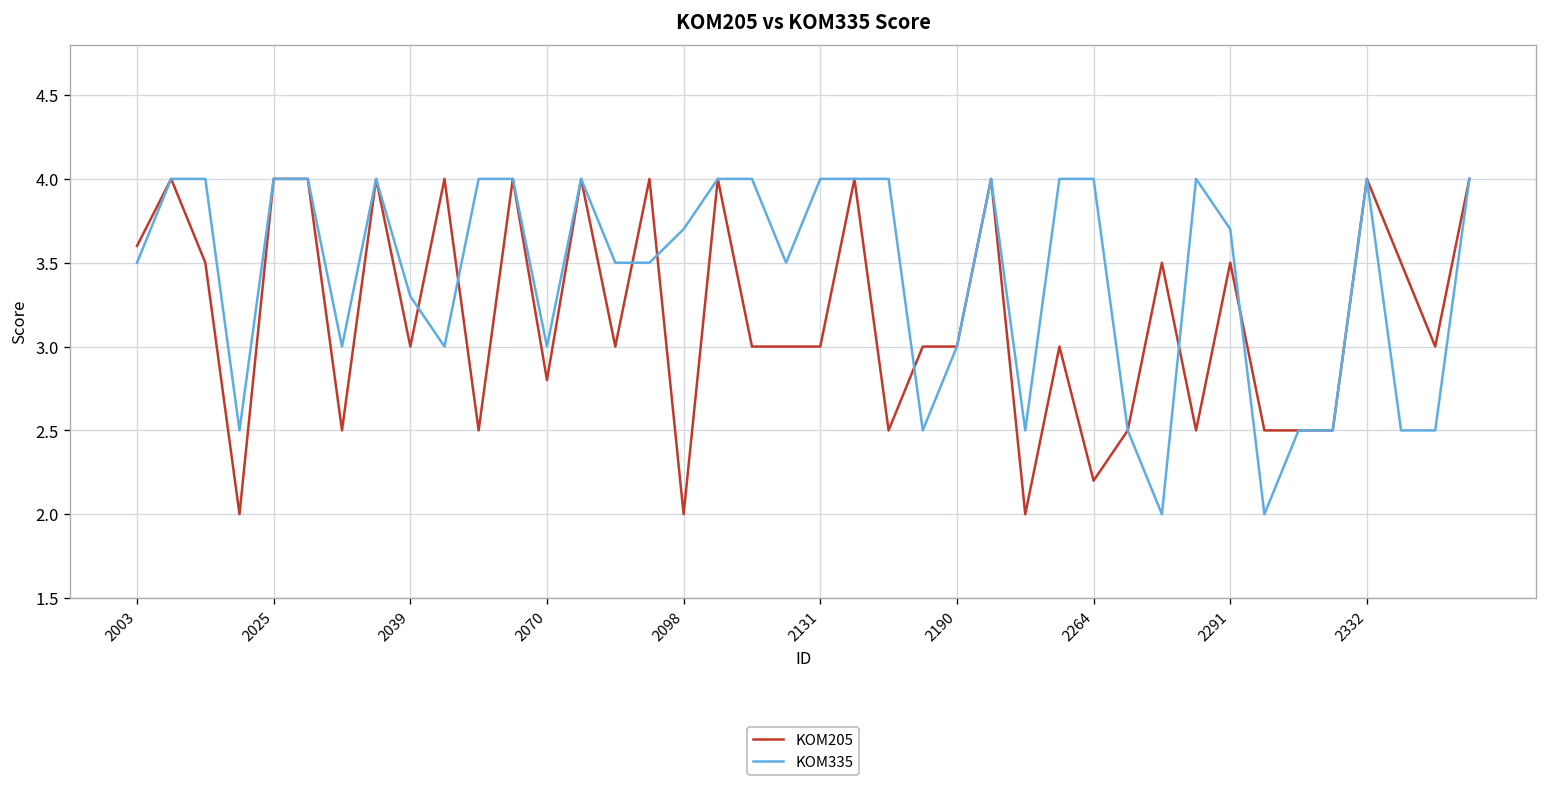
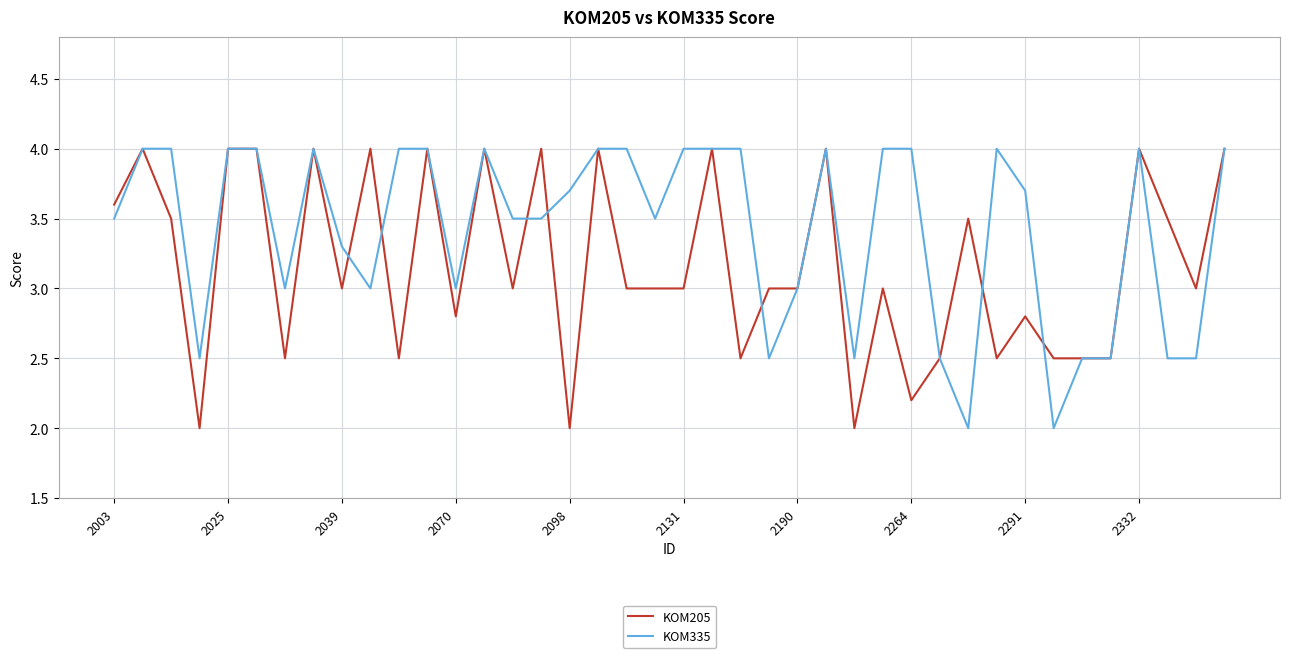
  {
    "KOM205": {
      "2003": 3.6,
      "2039": 3.0,
      "2070": 2.8,
      "2098": 2.0,
      "2131": 3.0,
      "2264": 2.2,
-     "2291": 3.5
+     "2291": 2.8
    },
    "KOM335": {
      "2003": 3.5,
      "2039": 3.3,
      "2070": 3.0,
      "2098": 3.7,
      "2131": 4.0,
      "2264": 4.0,
      "2291": 3.7
    }
  }
